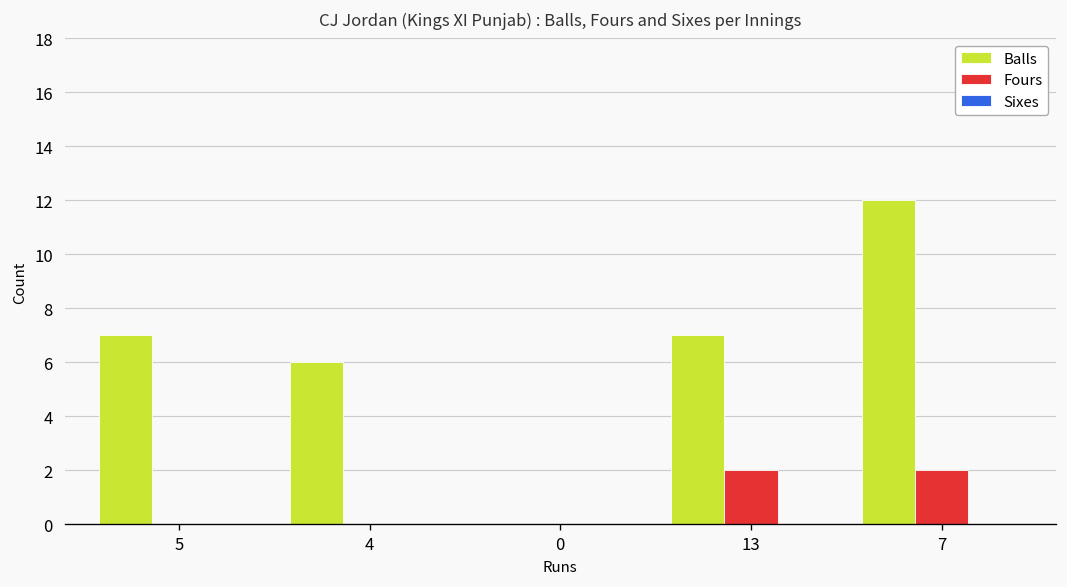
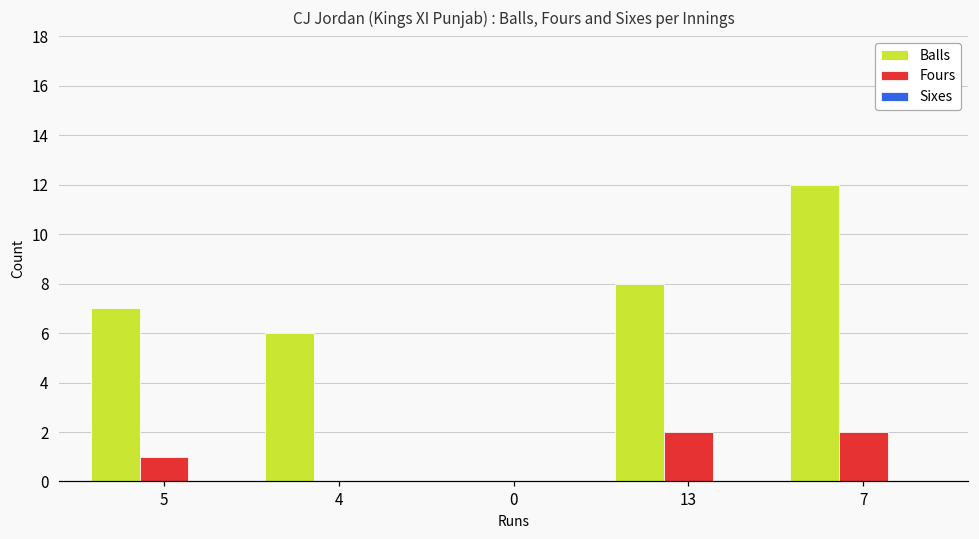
  {
    "Balls": {
      "5": 7,
      "4": 6,
      "0": 0,
-     "13": 7,
+     "13": 8,
      "7": 12
    },
    "Fours": {
-     "5": 0,
+     "5": 1,
      "4": 0,
      "0": 0,
      "13": 2,
      "7": 2
    },
    "Sixes": {
      "5": 0,
      "4": 0,
      "0": 0,
      "13": 0,
      "7": 0
    }
  }
